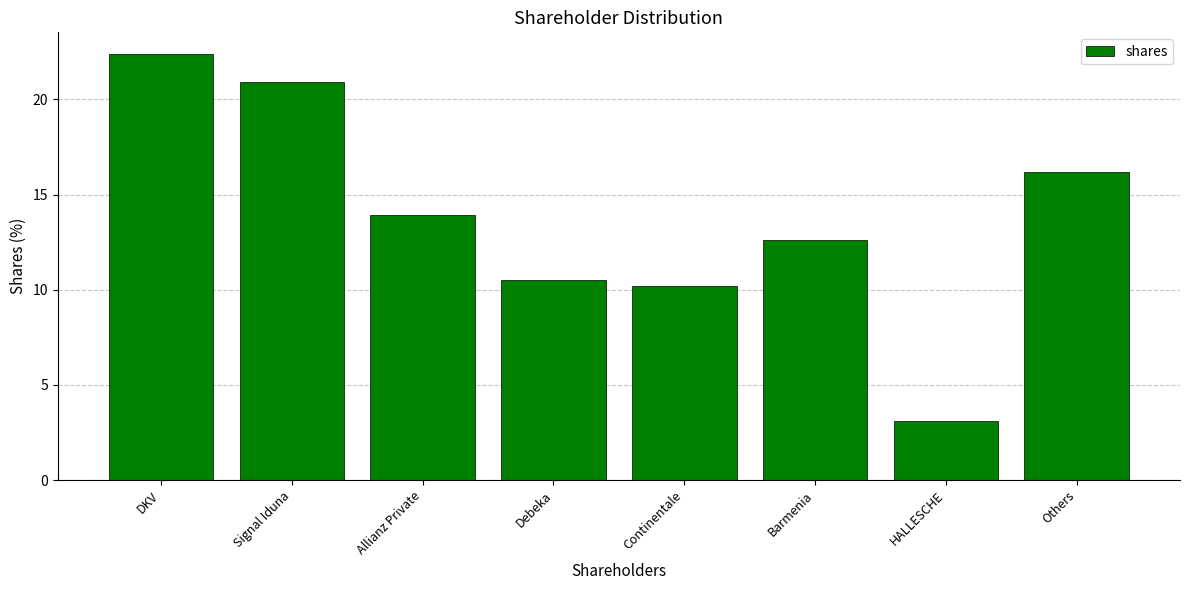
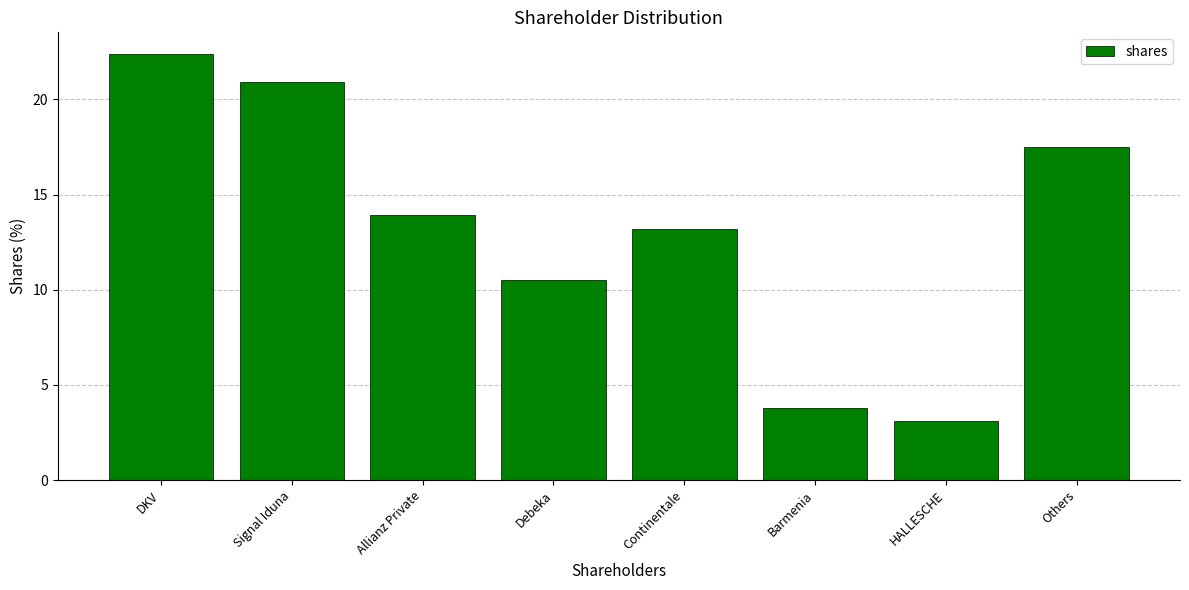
  {
    "DKV": 22.4,
    "Signal Iduna": 20.9,
    "Allianz Private": 13.9,
    "Debeka": 10.5,
-   "Continentale": 10.2,
-   "Barmenia": 12.6,
+   "Continentale": 13.2,
+   "Barmenia": 3.8,
    "HALLESCHE": 3.1,
-   "Others": 16.2
+   "Others": 17.5
  }
